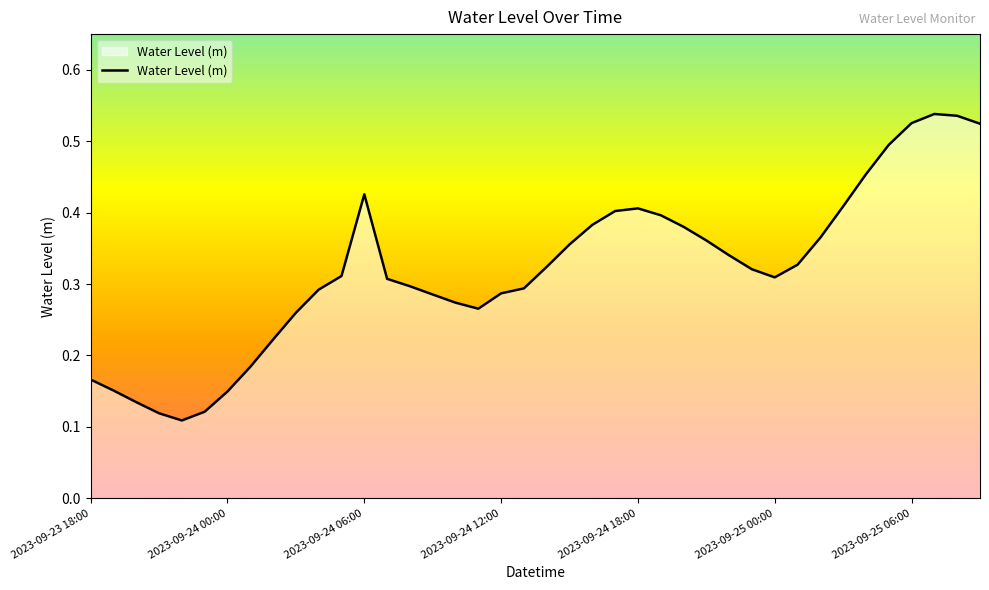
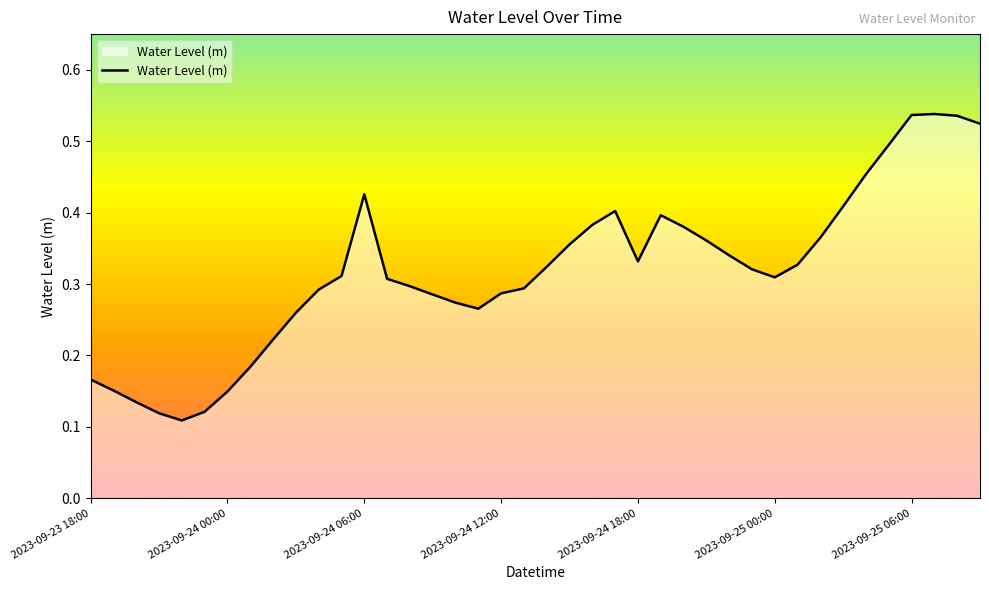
  {
    "2023-09-23 18:00": 0.17,
    "2023-09-24 00:00": 0.15,
    "2023-09-24 06:00": 0.43,
    "2023-09-24 12:00": 0.29,
-   "2023-09-24 18:00": 0.41,
+   "2023-09-24 18:00": 0.33,
    "2023-09-25 00:00": 0.31,
-   "2023-09-25 06:00": 0.53
+   "2023-09-25 06:00": 0.54
  }
